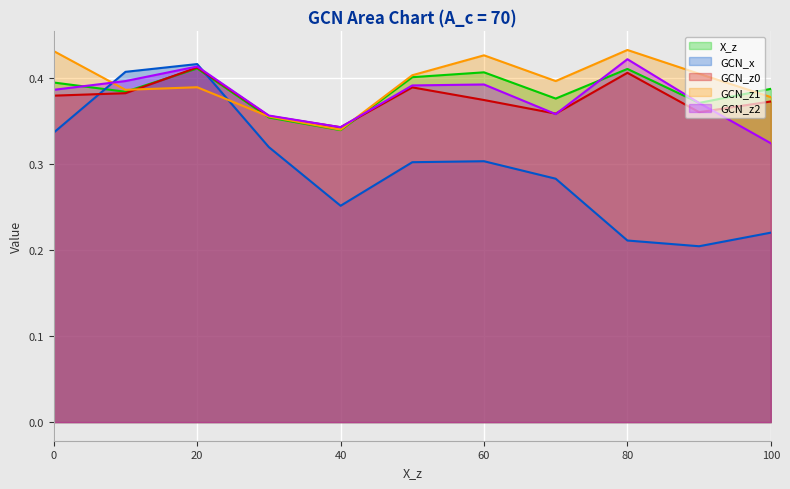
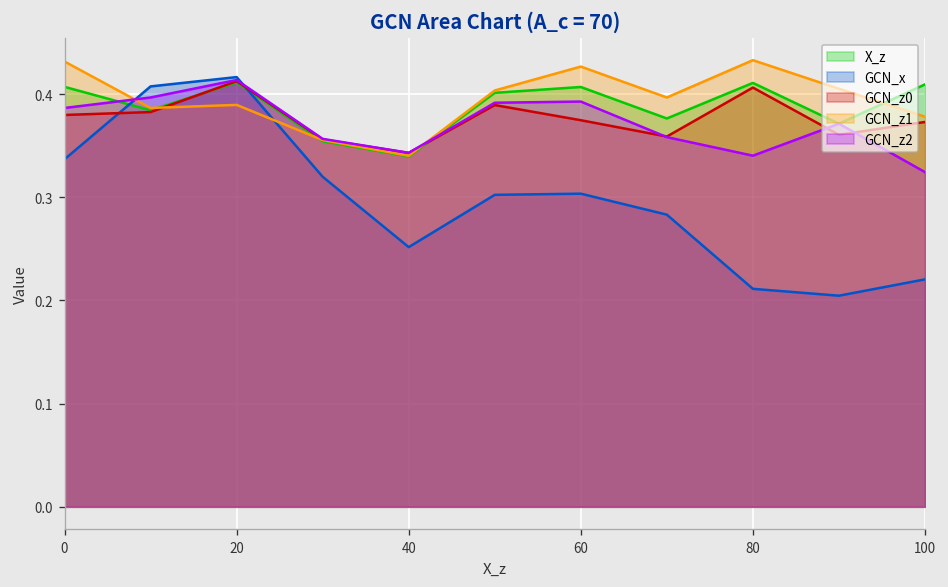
  {
    "X_z": {
-     "0": 0.40,
+     "0": 0.41,
      "60": 0.41,
      "80": 0.41,
-     "100": 0.39
+     "100": 0.41
    },
    "GCN_x": {
      "0": 0.34,
      "40": 0.25,
      "60": 0.30,
      "80": 0.21,
      "100": 0.22
    },
    "GCN_z0": {
      "0": 0.38,
      "60": 0.37,
      "80": 0.41,
      "100": 0.37
    },
    "GCN_z1": {
      "0": 0.43,
      "20": 0.39,
      "60": 0.43,
      "80": 0.43,
      "100": 0.38
    },
    "GCN_z2": {
      "0": 0.39,
      "60": 0.39,
-     "80": 0.42,
+     "80": 0.34,
      "100": 0.32
    }
  }
